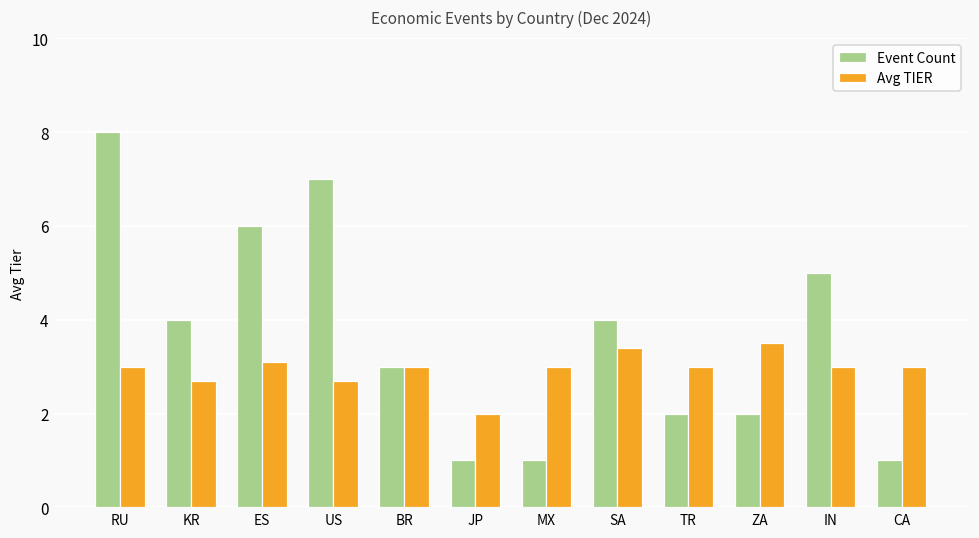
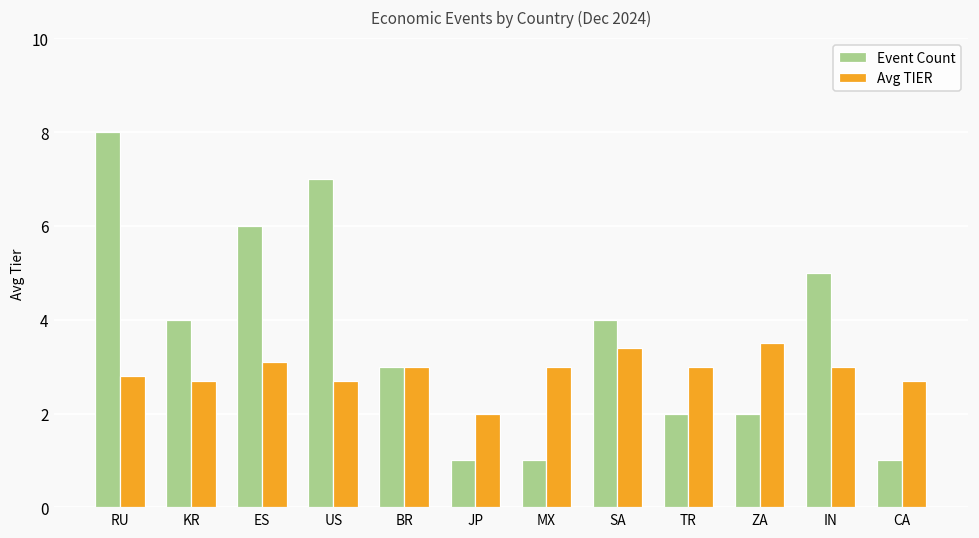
  {
    "Event Count": {
      "RU": 8.0,
      "KR": 4.0,
      "ES": 6.0,
      "US": 7.0,
      "BR": 3.0,
      "JP": 1.0,
      "MX": 1.0,
      "SA": 4.0,
      "TR": 2.0,
      "ZA": 2.0,
      "IN": 5.0,
      "CA": 1.0
    },
    "Avg TIER": {
-     "RU": 3.0,
+     "RU": 2.8,
      "KR": 2.7,
      "ES": 3.1,
      "US": 2.7,
      "BR": 3.0,
      "JP": 2.0,
      "MX": 3.0,
      "SA": 3.4,
      "TR": 3.0,
      "ZA": 3.5,
      "IN": 3.0,
-     "CA": 3.0
+     "CA": 2.7
    }
  }
